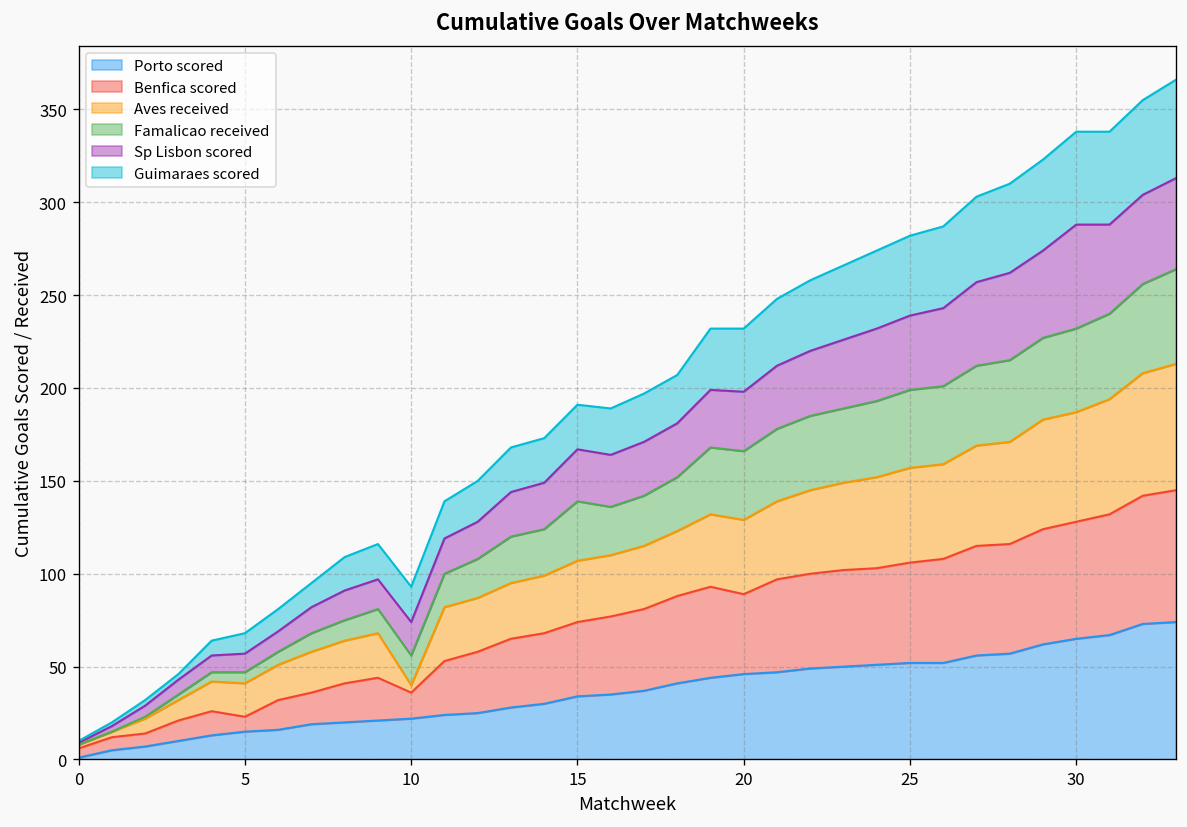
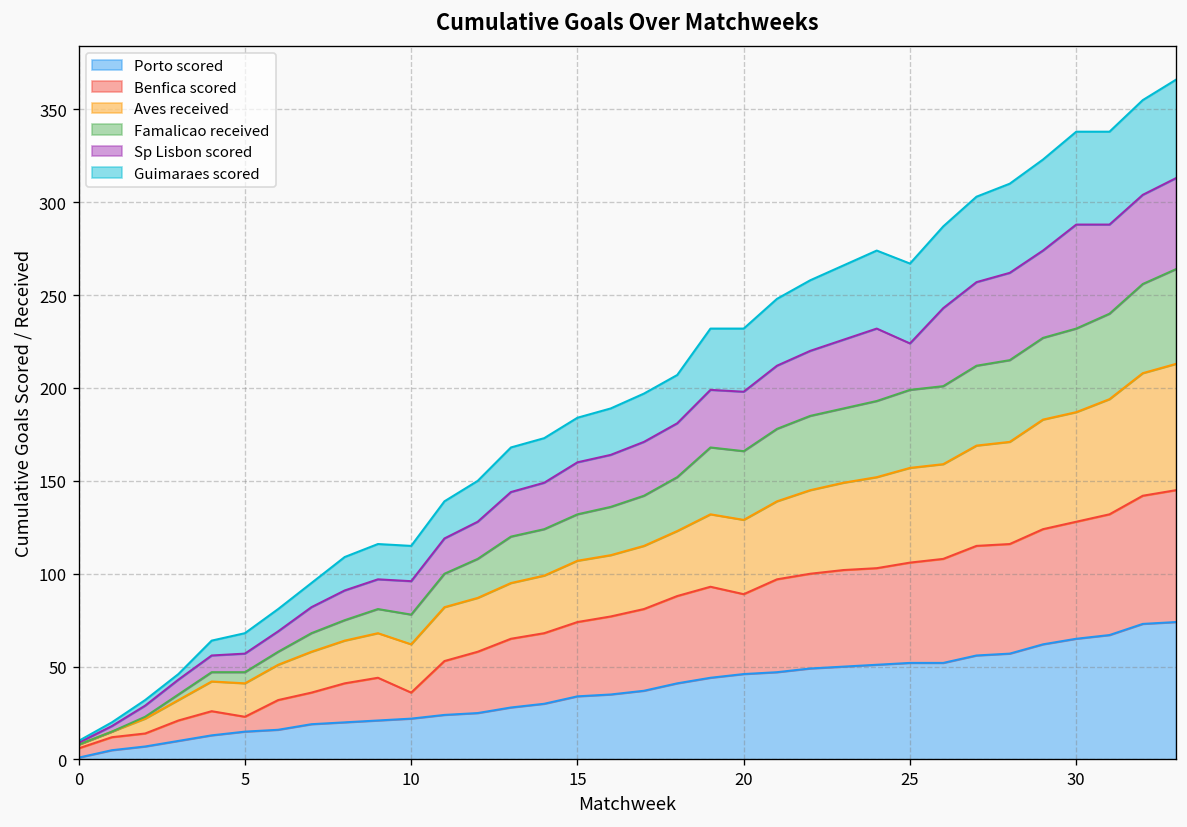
  {
    "Benfica scored": {
      "0": 5,
      "5": 8,
      "10": 14,
      "15": 40,
      "20": 43,
      "25": 54,
      "30": 63
    },
    "Aves received": {
      "5": 18,
-     "10": 4,
+     "10": 26,
      "15": 33,
      "20": 40,
      "25": 51,
      "30": 59
    },
    "Famalicao received": {
      "5": 6,
      "10": 16,
-     "15": 32,
+     "15": 25,
      "20": 37,
      "25": 42,
      "30": 45
    },
    "Sp Lisbon scored": {
      "5": 10,
      "10": 18,
      "15": 28,
      "20": 32,
-     "25": 40,
+     "25": 25,
      "30": 56
    }
  }
